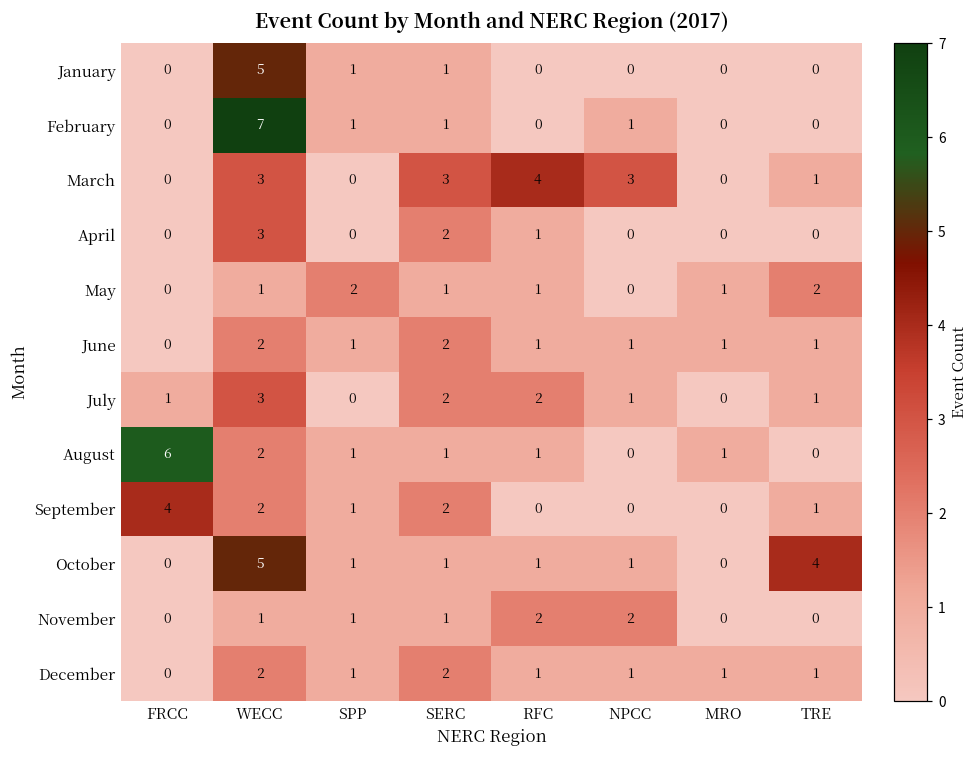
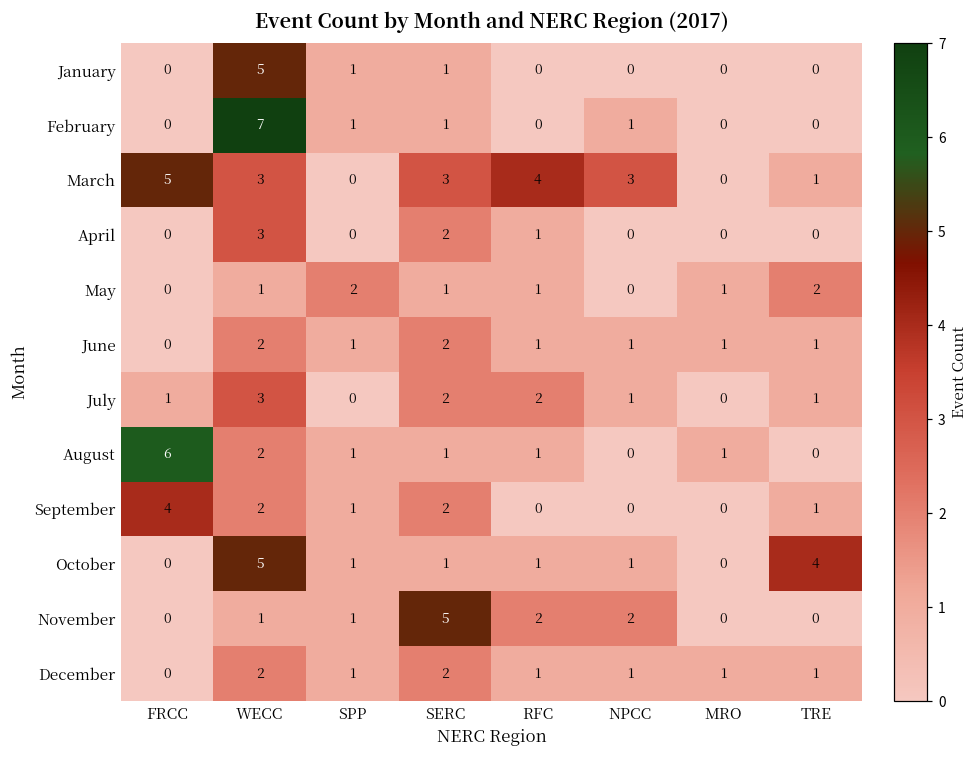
  {
    "January": {
      "FRCC": 0,
      "WECC": 5,
      "SPP": 1,
      "SERC": 1,
      "RFC": 0,
      "NPCC": 0,
      "MRO": 0,
      "TRE": 0
    },
    "February": {
      "FRCC": 0,
      "WECC": 7,
      "SPP": 1,
      "SERC": 1,
      "RFC": 0,
      "NPCC": 1,
      "MRO": 0,
      "TRE": 0
    },
    "March": {
-     "FRCC": 0,
+     "FRCC": 5,
      "WECC": 3,
      "SPP": 0,
      "SERC": 3,
      "RFC": 4,
      "NPCC": 3,
      "MRO": 0,
      "TRE": 1
    },
    "April": {
      "FRCC": 0,
      "WECC": 3,
      "SPP": 0,
      "SERC": 2,
      "RFC": 1,
      "NPCC": 0,
      "MRO": 0,
      "TRE": 0
    },
    "May": {
      "FRCC": 0,
      "WECC": 1,
      "SPP": 2,
      "SERC": 1,
      "RFC": 1,
      "NPCC": 0,
      "MRO": 1,
      "TRE": 2
    },
    "June": {
      "FRCC": 0,
      "WECC": 2,
      "SPP": 1,
      "SERC": 2,
      "RFC": 1,
      "NPCC": 1,
      "MRO": 1,
      "TRE": 1
    },
    "July": {
      "FRCC": 1,
      "WECC": 3,
      "SPP": 0,
      "SERC": 2,
      "RFC": 2,
      "NPCC": 1,
      "MRO": 0,
      "TRE": 1
    },
    "August": {
      "FRCC": 6,
      "WECC": 2,
      "SPP": 1,
      "SERC": 1,
      "RFC": 1,
      "NPCC": 0,
      "MRO": 1,
      "TRE": 0
    },
    "September": {
      "FRCC": 4,
      "WECC": 2,
      "SPP": 1,
      "SERC": 2,
      "RFC": 0,
      "NPCC": 0,
      "MRO": 0,
      "TRE": 1
    },
    "October": {
      "FRCC": 0,
      "WECC": 5,
      "SPP": 1,
      "SERC": 1,
      "RFC": 1,
      "NPCC": 1,
      "MRO": 0,
      "TRE": 4
    },
    "November": {
      "FRCC": 0,
      "WECC": 1,
      "SPP": 1,
-     "SERC": 1,
+     "SERC": 5,
      "RFC": 2,
      "NPCC": 2,
      "MRO": 0,
      "TRE": 0
    },
    "December": {
      "FRCC": 0,
      "WECC": 2,
      "SPP": 1,
      "SERC": 2,
      "RFC": 1,
      "NPCC": 1,
      "MRO": 1,
      "TRE": 1
    }
  }
